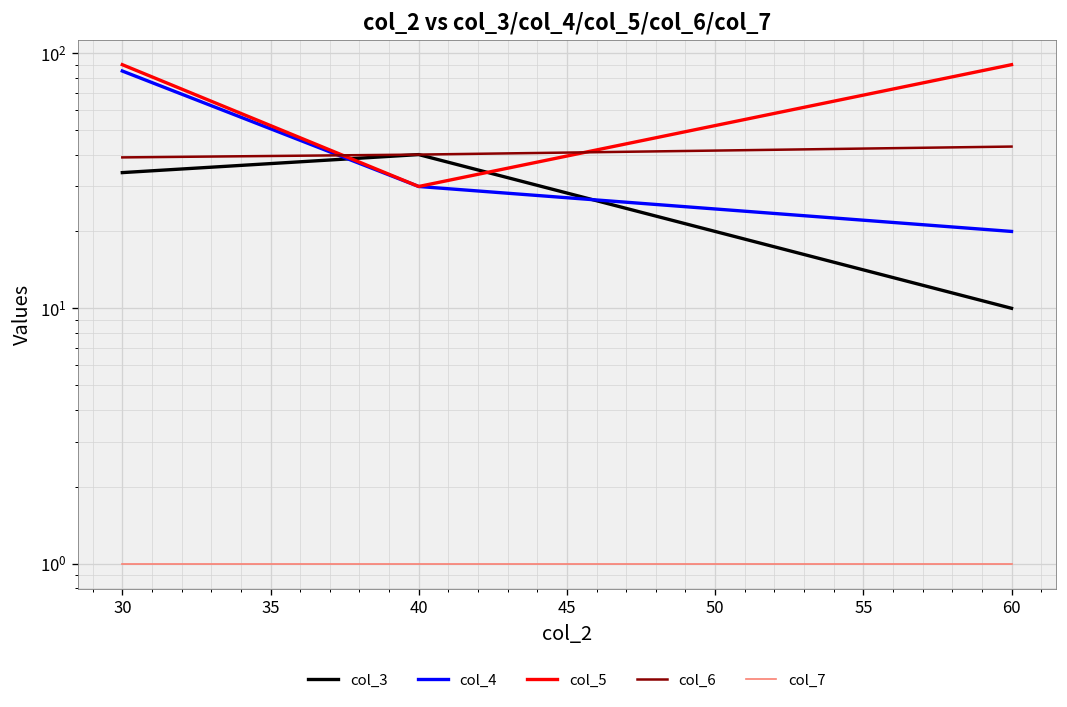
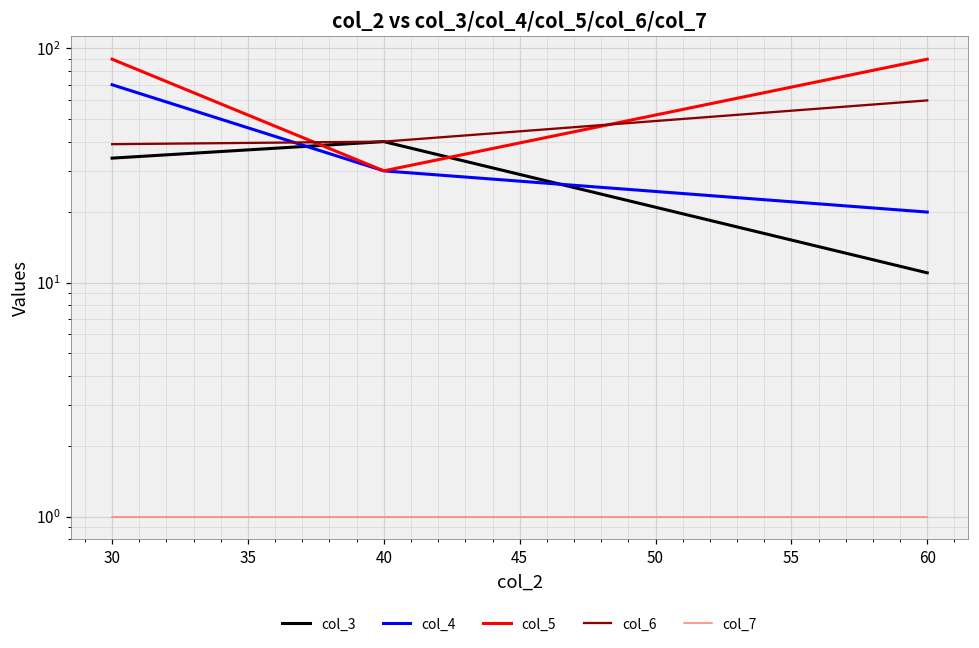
  {
    "col_3": {
      "30": 34,
-     "60": 10
+     "60": 11
    },
    "col_4": {
-     "30": 85,
+     "30": 70,
      "60": 20
    },
    "col_5": {
      "30": 90,
      "60": 90
    },
    "col_6": {
      "30": 39,
-     "60": 43
+     "60": 60
    },
    "col_7": {
      "30": 1,
      "40": 1,
      "60": 1
    }
  }
